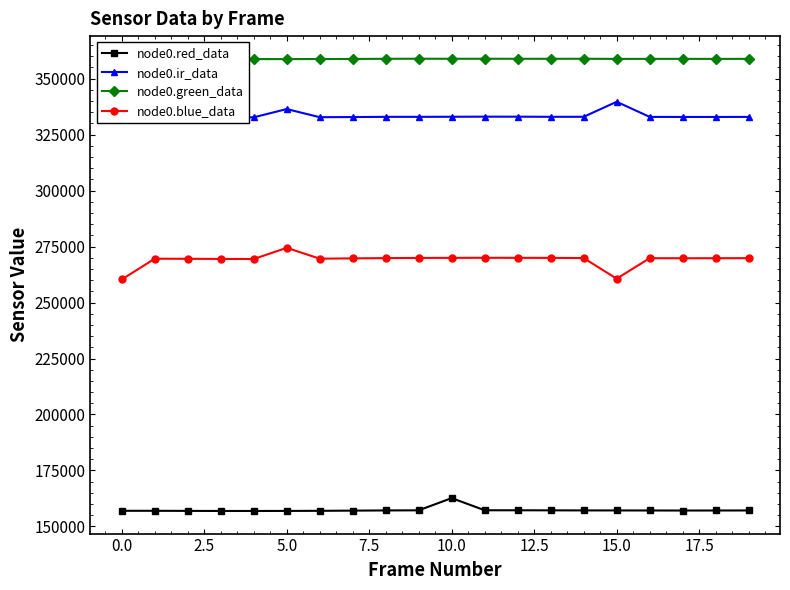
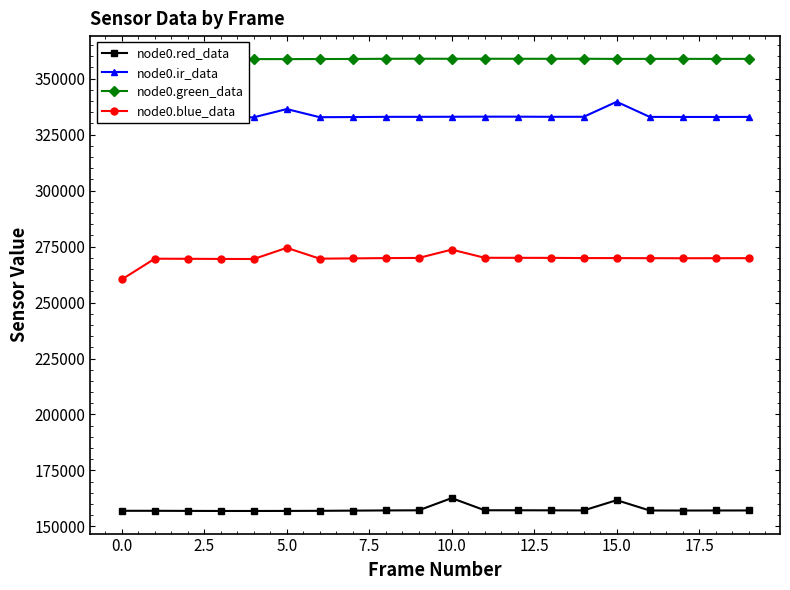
  {
    "node0.red_data": {
      "0.0": 157000,
      "5.0": 157000,
      "10.0": 163000,
-     "15.0": 157000
+     "15.0": 162000
    },
    "node0.ir_data": {
      "5.0": 336000,
      "10.0": 333000,
      "15.0": 340000
    },
    "node0.green_data": {
      "5.0": 359000,
      "10.0": 359000,
      "15.0": 359000
    },
    "node0.blue_data": {
      "0.0": 260000,
      "5.0": 274000,
-     "10.0": 270000,
-     "15.0": 261000
+     "10.0": 274000,
+     "15.0": 270000
    }
  }
